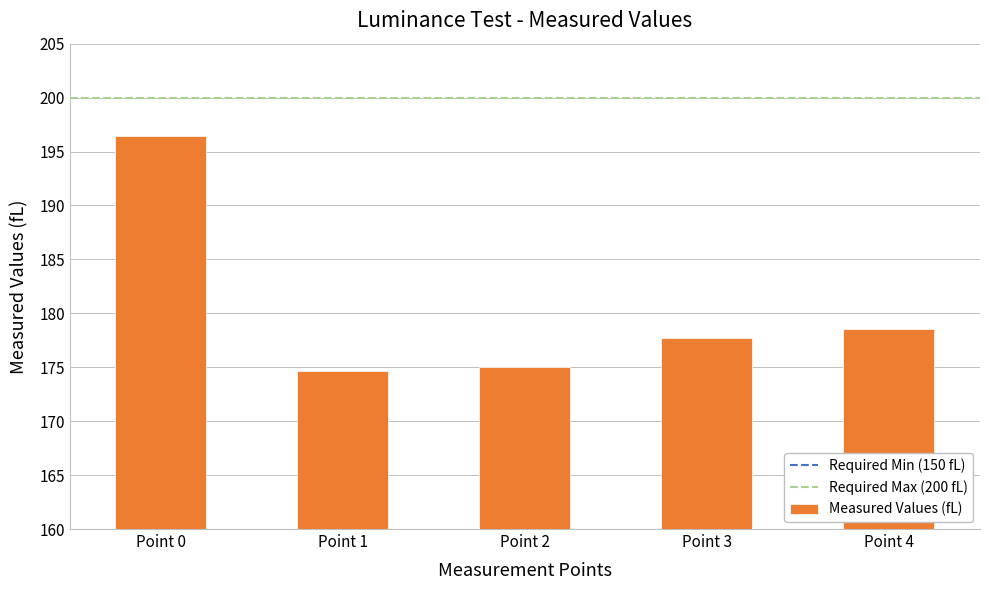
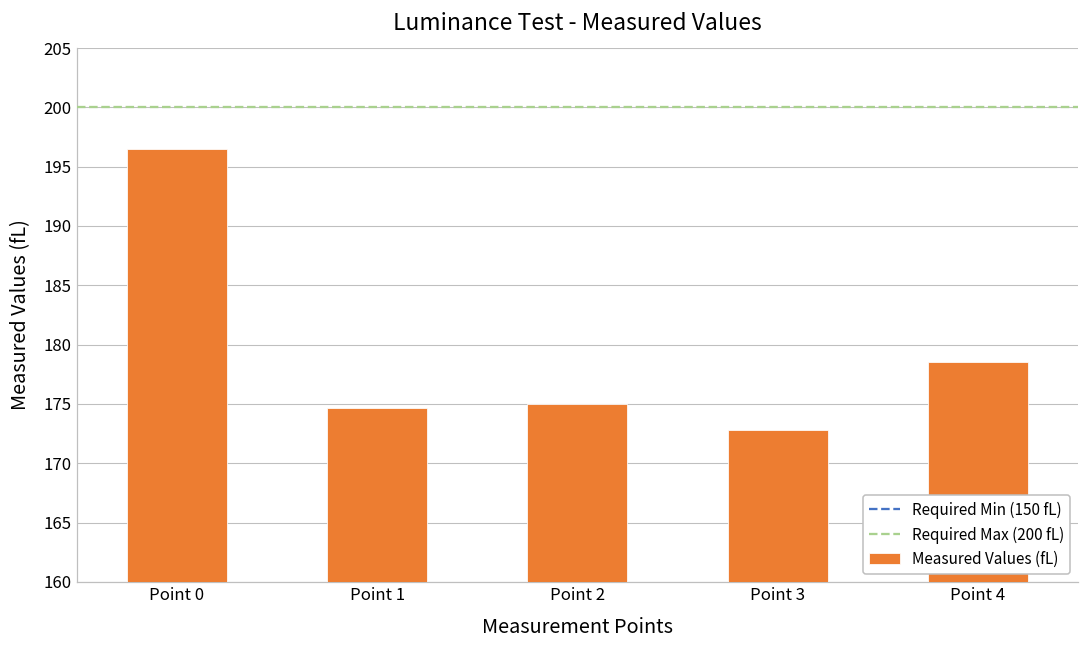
  {
    "Point 0": 196.5,
    "Point 1": 174.6,
    "Point 2": 175.0,
-   "Point 3": 177.7,
+   "Point 3": 172.8,
    "Point 4": 178.5
  }
